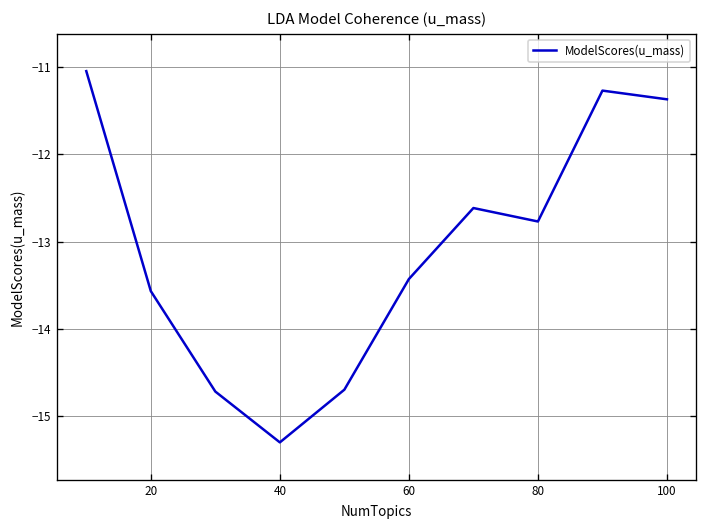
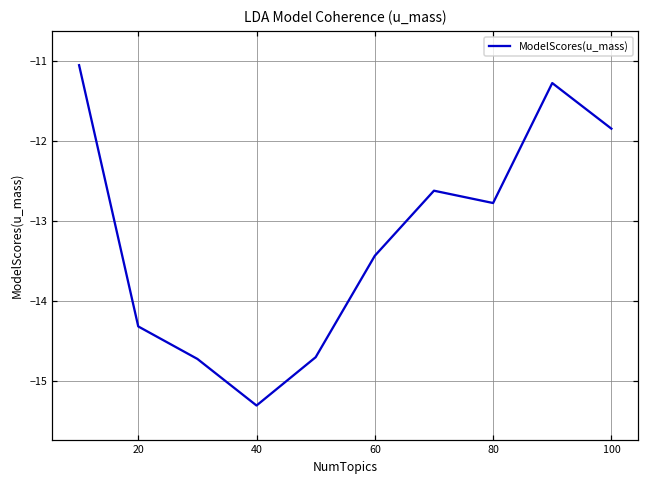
  {
-   "20": -13.6,
+   "20": -14.3,
    "40": -15.3,
    "60": -13.4,
    "80": -12.8,
-   "100": -11.4
+   "100": -11.8
  }
